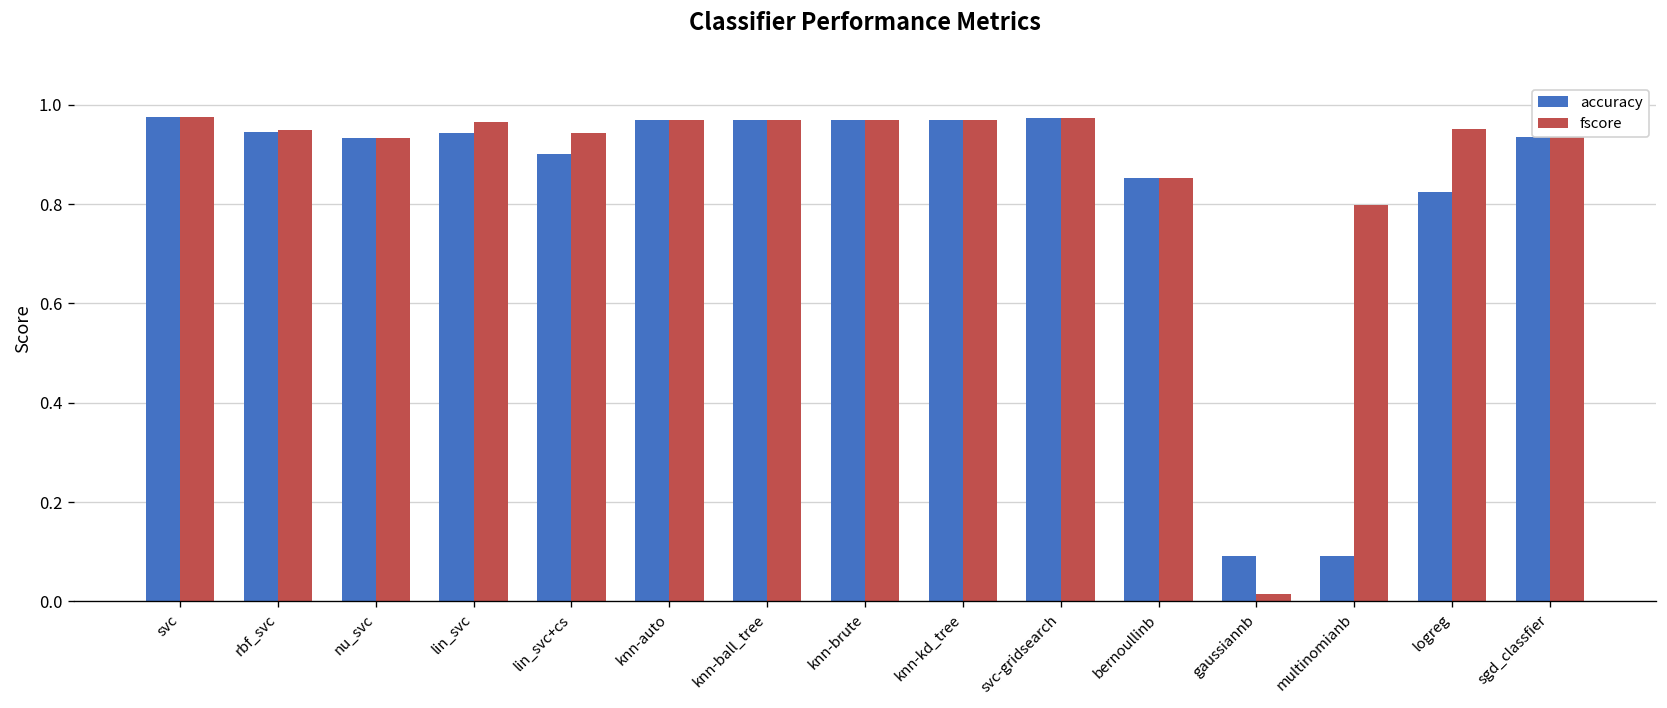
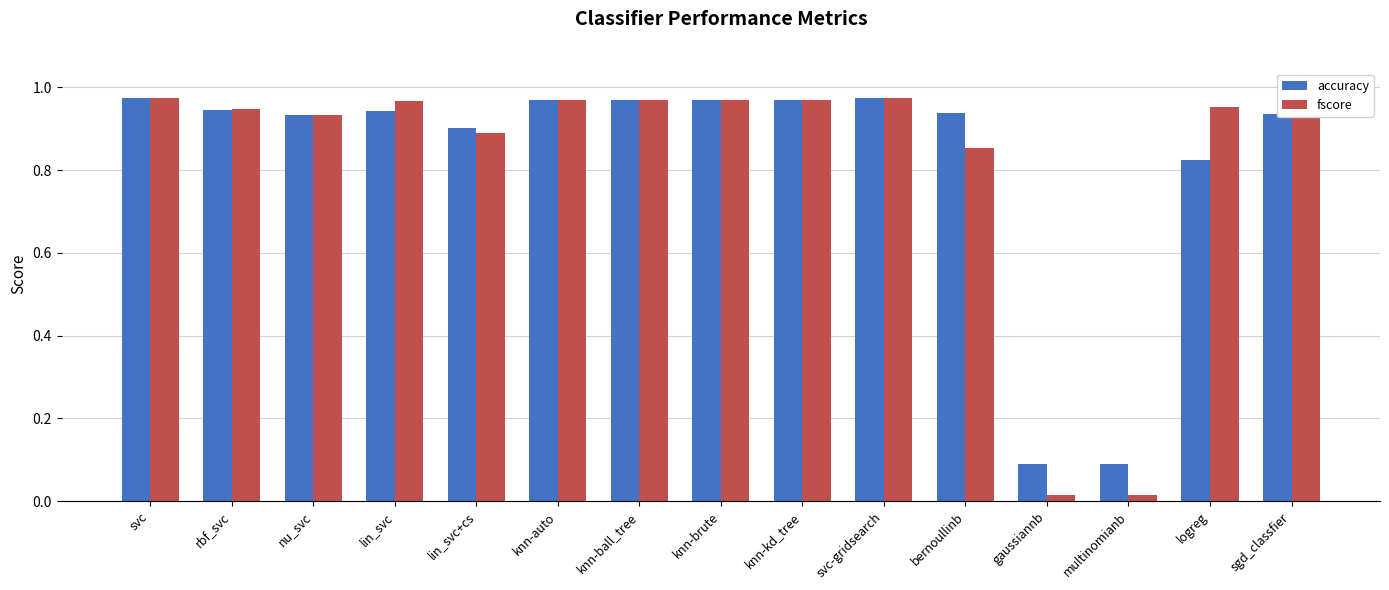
  {
    "accuracy": {
      "svc": 0.97,
      "rbf_svc": 0.94,
      "nu_svc": 0.93,
      "lin_svc": 0.94,
      "lin_svc+cs": 0.90,
      "knn-auto": 0.97,
      "knn-ball_tree": 0.97,
      "knn-brute": 0.97,
      "knn-kd_tree": 0.97,
      "svc-gridsearch": 0.97,
-     "bernoullinb": 0.85,
+     "bernoullinb": 0.94,
      "gaussiannb": 0.09,
      "multinomianb": 0.09,
      "logreg": 0.82
    },
    "fscore": {
      "svc": 0.97,
      "rbf_svc": 0.95,
      "nu_svc": 0.93,
      "lin_svc": 0.97,
-     "lin_svc+cs": 0.94,
+     "lin_svc+cs": 0.89,
      "knn-auto": 0.97,
      "knn-ball_tree": 0.97,
      "knn-brute": 0.97,
      "knn-kd_tree": 0.97,
      "svc-gridsearch": 0.97,
      "bernoullinb": 0.85,
      "gaussiannb": 0.02,
-     "multinomianb": 0.80,
+     "multinomianb": 0.02,
      "logreg": 0.95
    }
  }
